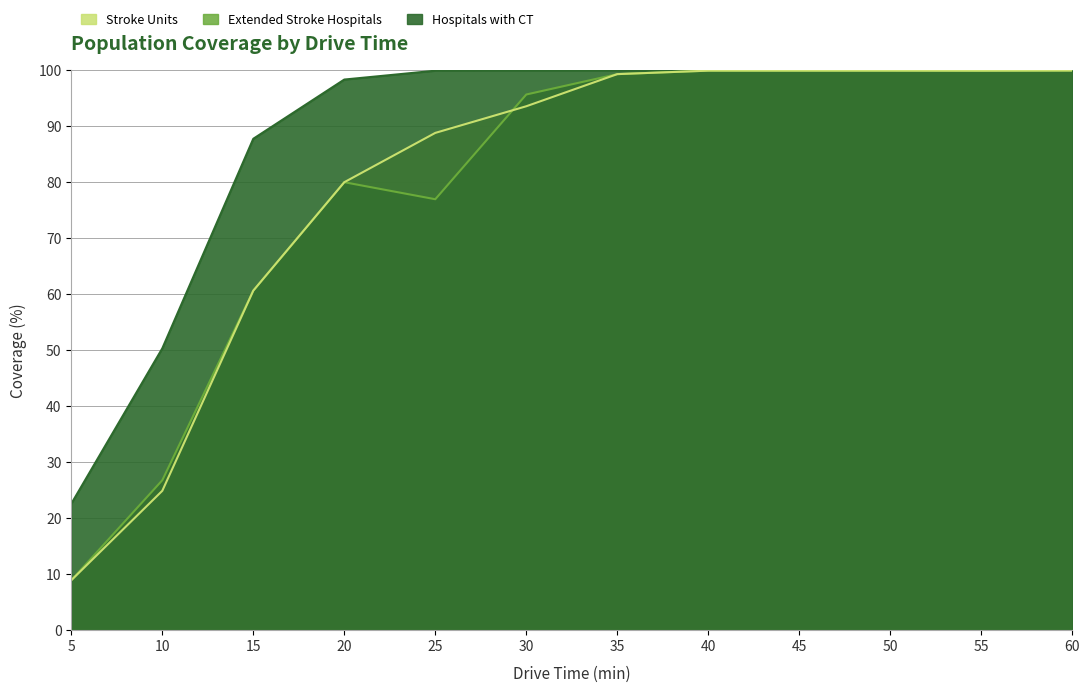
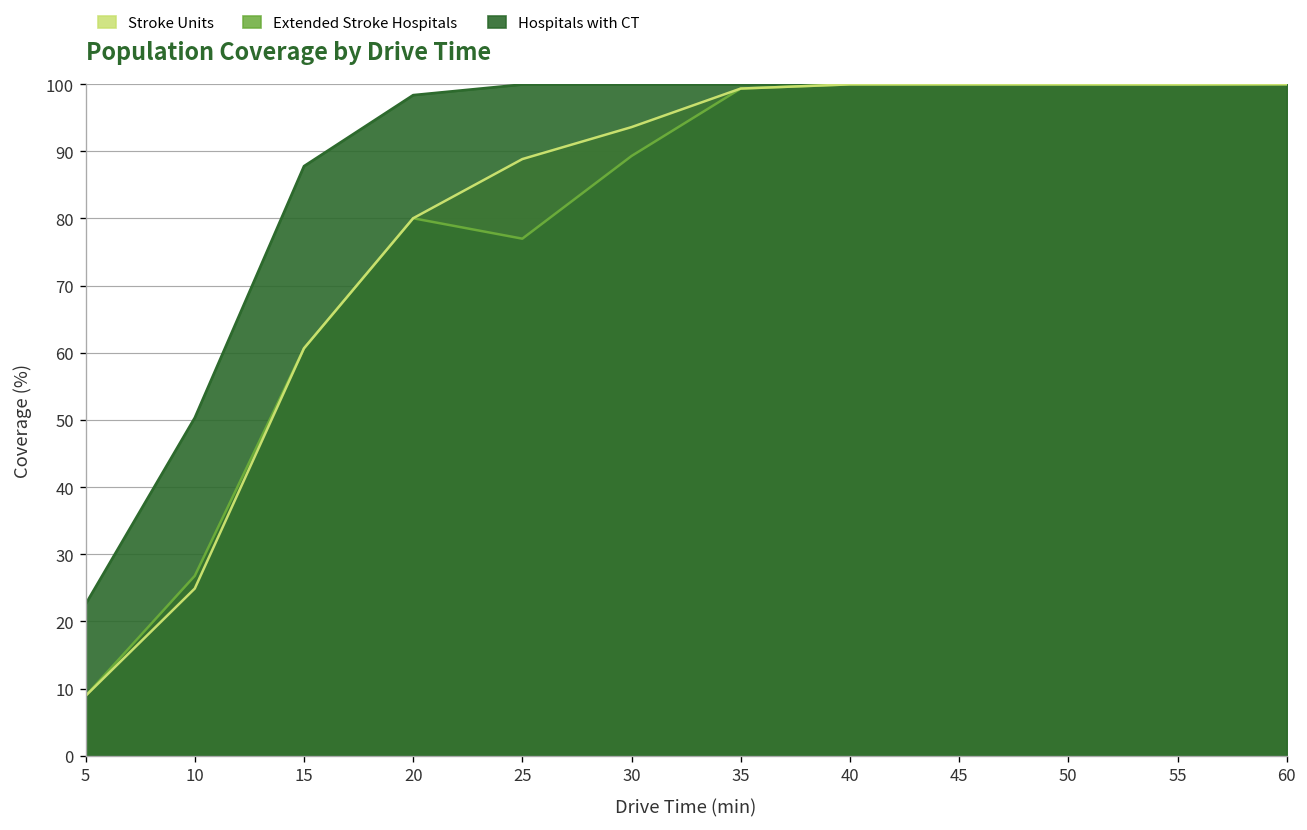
  {
    "Stroke Units": {
      "10": 25,
      "25": 89,
      "30": 94
    },
    "Extended Stroke Hospitals": {
      "10": 27,
      "25": 77,
-     "30": 96
+     "30": 89
    },
    "Hospitals with CT": {
      "5": 23,
      "10": 50,
      "15": 88,
      "20": 98,
      "25": 100,
      "30": 100,
      "35": 100
    }
  }
